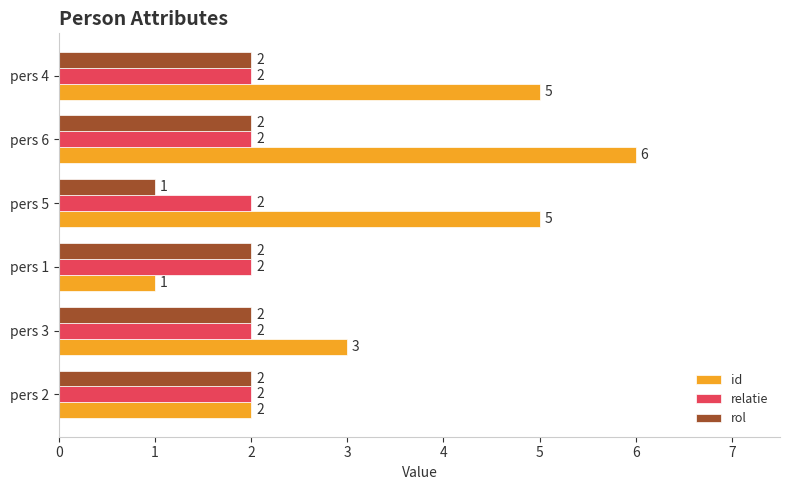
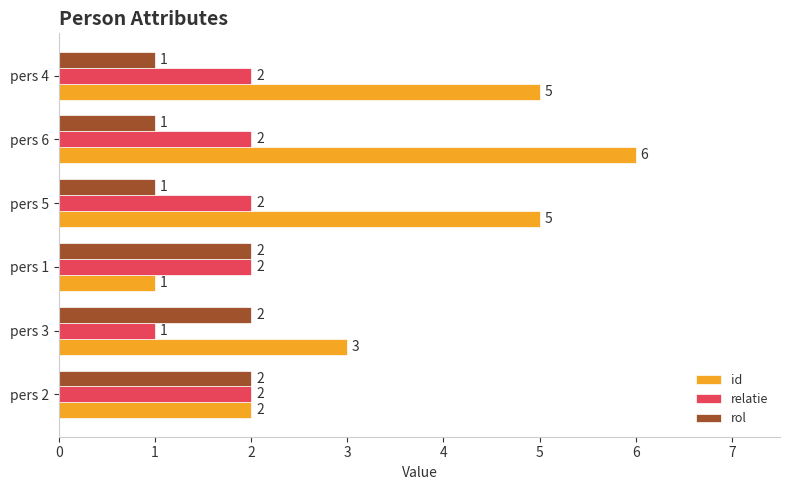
  {
    "id": {
      "pers 4": 5,
      "pers 6": 6,
      "pers 5": 5,
      "pers 1": 1,
      "pers 3": 3,
      "pers 2": 2
    },
    "relatie": {
      "pers 4": 2,
      "pers 6": 2,
      "pers 5": 2,
      "pers 1": 2,
-     "pers 3": 2,
+     "pers 3": 1,
      "pers 2": 2
    },
    "rol": {
-     "pers 4": 2,
-     "pers 6": 2,
+     "pers 4": 1,
+     "pers 6": 1,
      "pers 5": 1,
      "pers 1": 2,
      "pers 3": 2,
      "pers 2": 2
    }
  }
